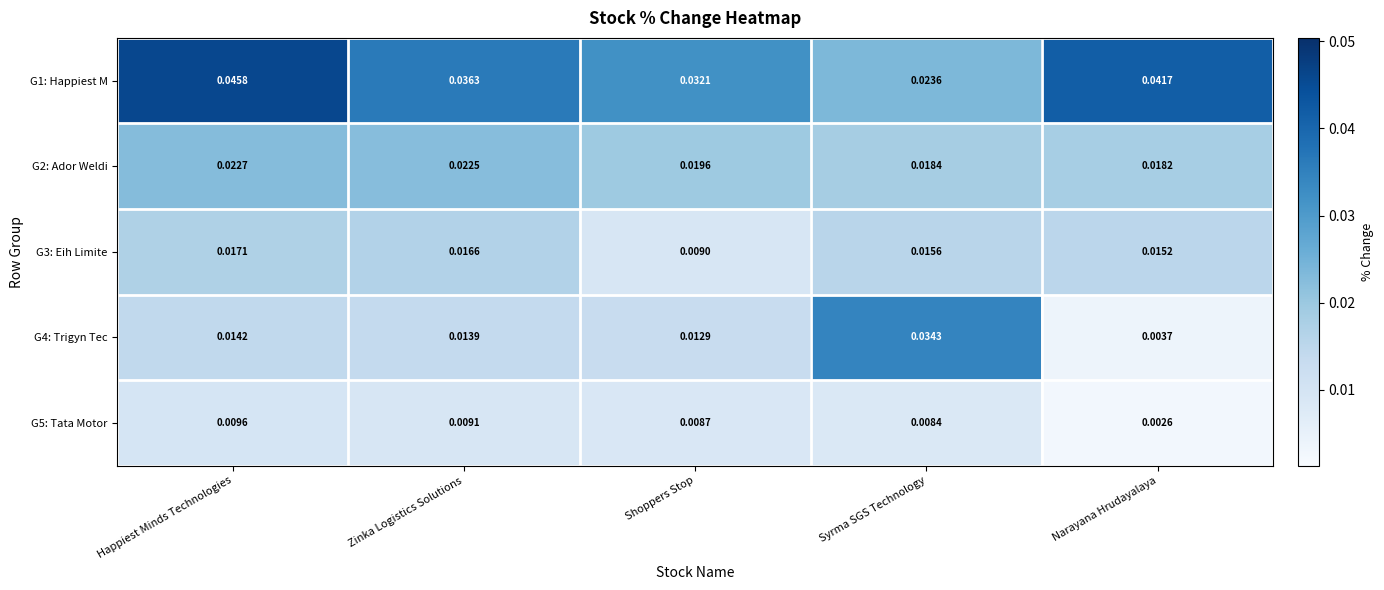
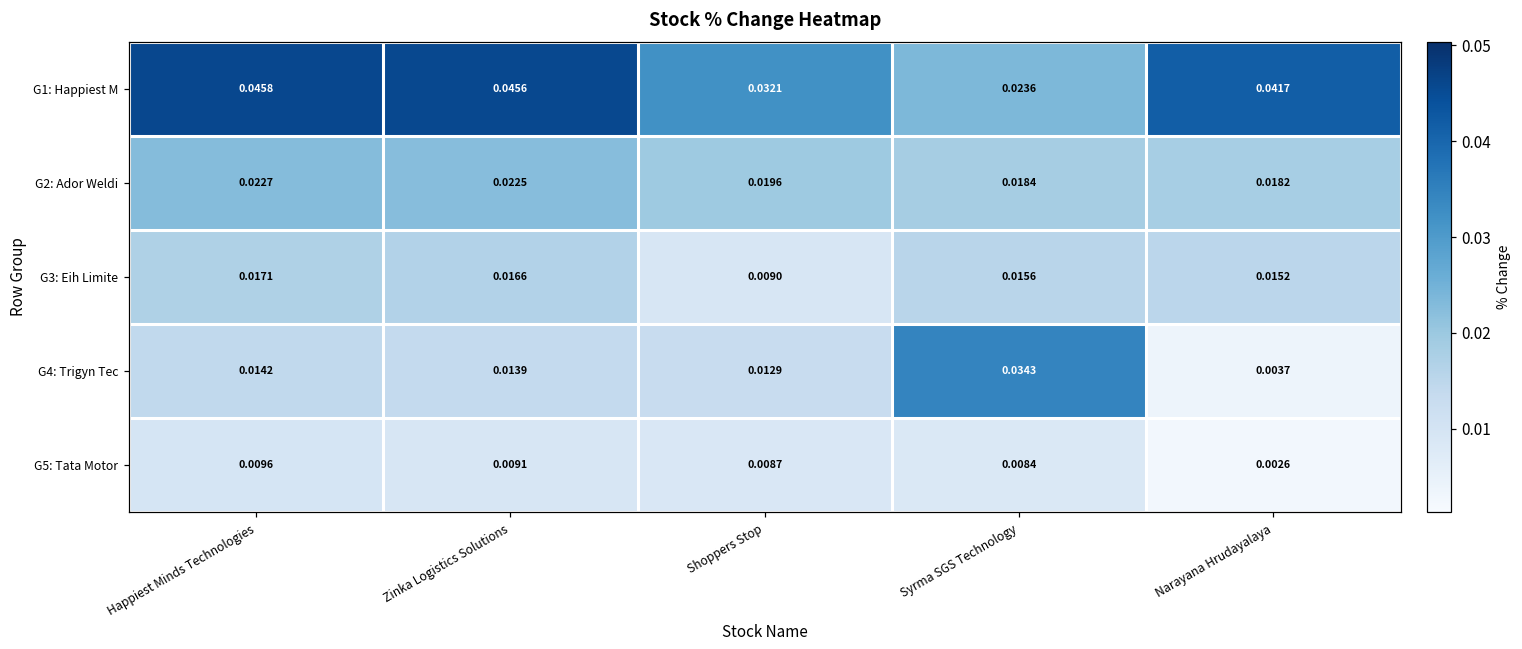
  {
    "G1: Happiest M": {
      "Happiest Minds Technologies": 0.0458,
-     "Zinka Logistics Solutions": 0.0363,
+     "Zinka Logistics Solutions": 0.0456,
      "Shoppers Stop": 0.0321,
      "Syrma SGS Technology": 0.0236,
      "Narayana Hrudayalaya": 0.0417
    },
    "G2: Ador Weldi": {
      "Happiest Minds Technologies": 0.0227,
      "Zinka Logistics Solutions": 0.0225,
      "Shoppers Stop": 0.0196,
      "Syrma SGS Technology": 0.0184,
      "Narayana Hrudayalaya": 0.0182
    },
    "G3: Eih Limite": {
      "Happiest Minds Technologies": 0.0171,
      "Zinka Logistics Solutions": 0.0166,
      "Shoppers Stop": 0.0090,
      "Syrma SGS Technology": 0.0156,
      "Narayana Hrudayalaya": 0.0152
    },
    "G4: Trigyn Tec": {
      "Happiest Minds Technologies": 0.0142,
      "Zinka Logistics Solutions": 0.0139,
      "Shoppers Stop": 0.0129,
      "Syrma SGS Technology": 0.0343,
      "Narayana Hrudayalaya": 0.0037
    },
    "G5: Tata Motor": {
      "Happiest Minds Technologies": 0.0096,
      "Zinka Logistics Solutions": 0.0091,
      "Shoppers Stop": 0.0087,
      "Syrma SGS Technology": 0.0084,
      "Narayana Hrudayalaya": 0.0026
    }
  }
